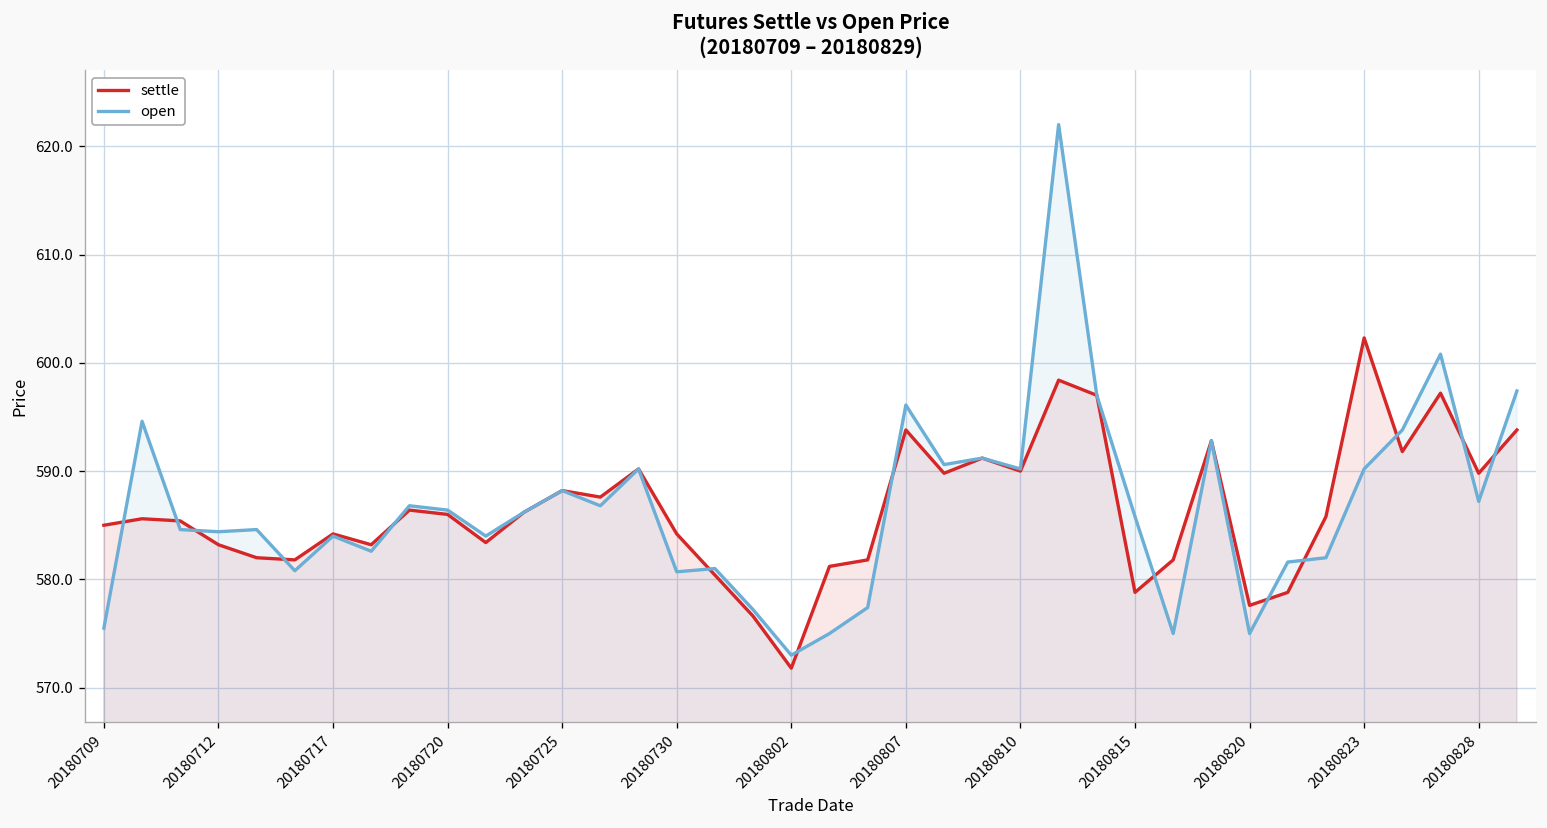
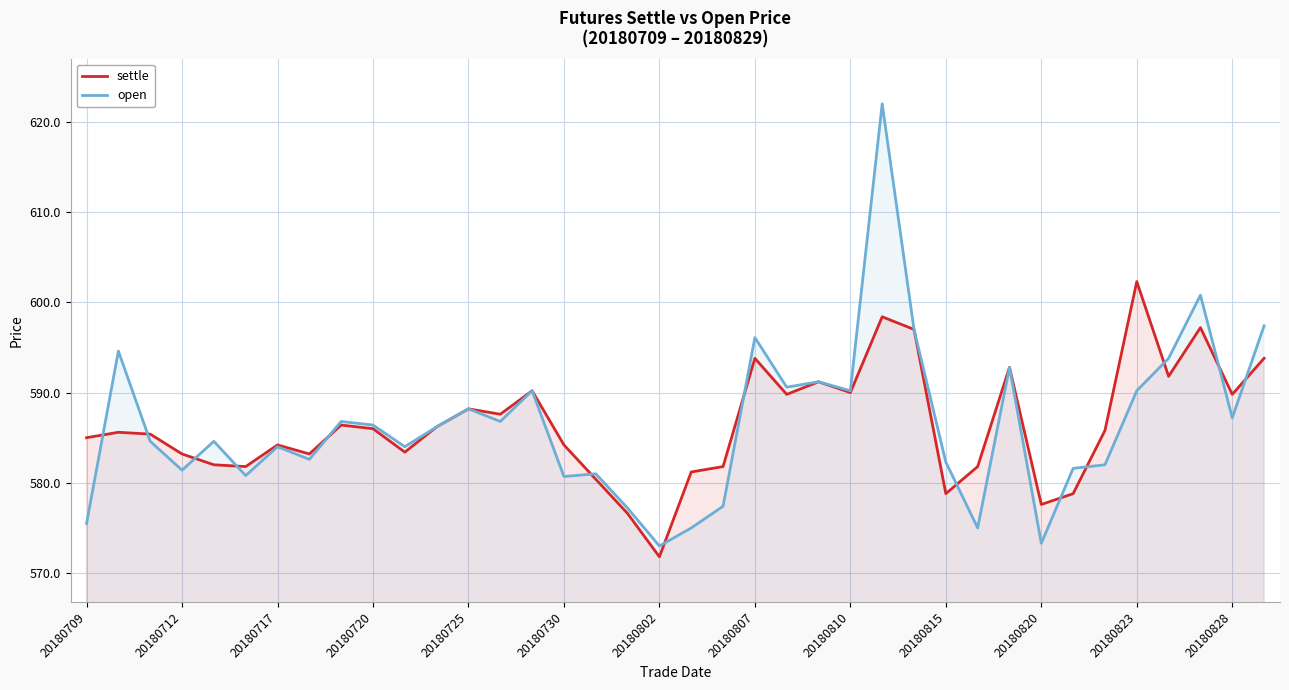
  {
    "settle": {
      "20180709": 585,
      "20180712": 583,
      "20180720": 586,
      "20180730": 584,
      "20180802": 572,
      "20180807": 594,
      "20180815": 579,
      "20180820": 578,
      "20180823": 602,
      "20180828": 590
    },
    "open": {
      "20180709": 576,
-     "20180712": 584,
+     "20180712": 581,
      "20180720": 586,
      "20180730": 581,
      "20180802": 573,
      "20180807": 596,
-     "20180815": 586,
-     "20180820": 575,
+     "20180815": 582,
+     "20180820": 573,
      "20180823": 590,
      "20180828": 587
    }
  }
